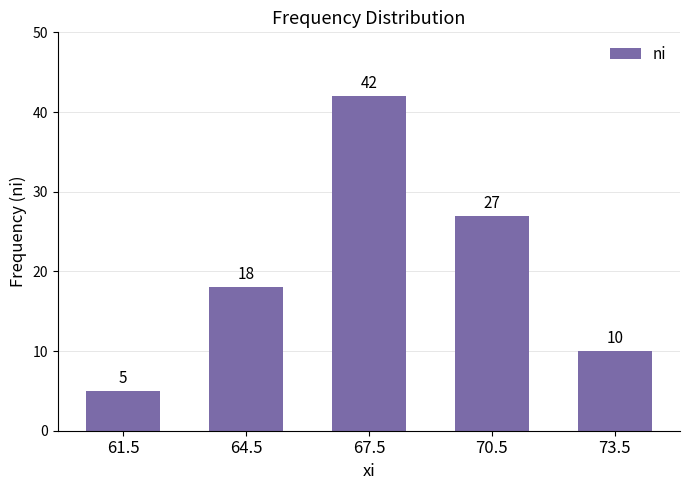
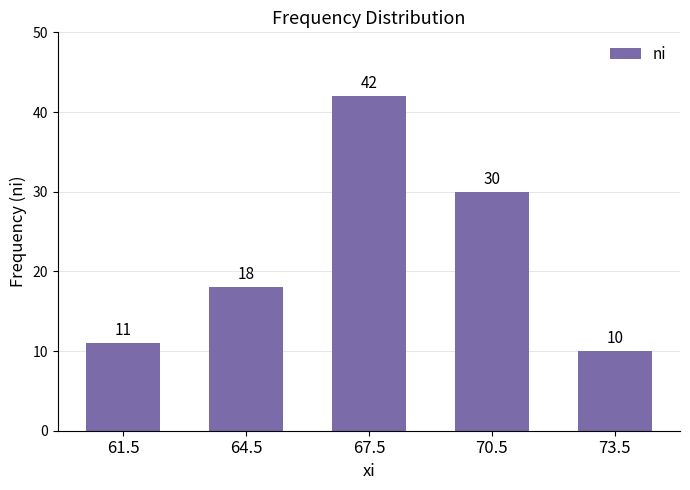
  {
-   "61.5": 5,
+   "61.5": 11,
    "64.5": 18,
    "67.5": 42,
-   "70.5": 27,
+   "70.5": 30,
    "73.5": 10
  }
